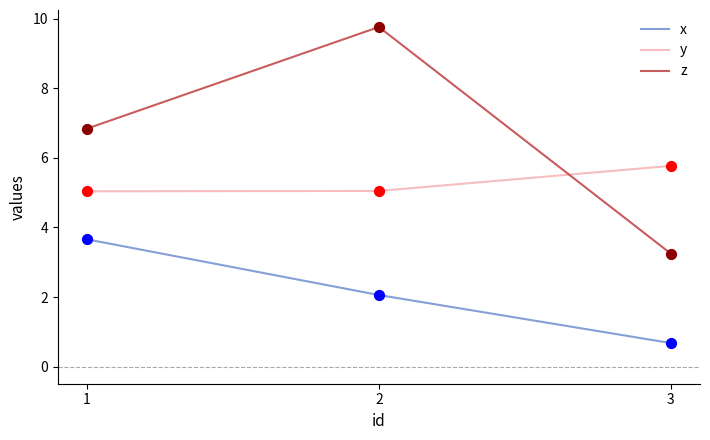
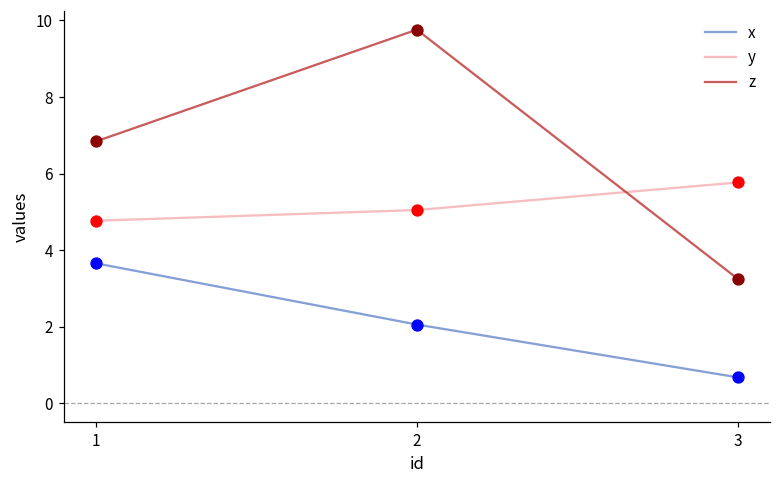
  {
    "x": {
      "1": 3.7,
      "2": 2.1,
      "3": 0.7
    },
    "y": {
-     "1": 5.0,
+     "1": 4.8,
      "2": 5.1,
      "3": 5.8
    },
    "z": {
      "1": 6.8,
      "2": 9.8,
      "3": 3.3
    }
  }
